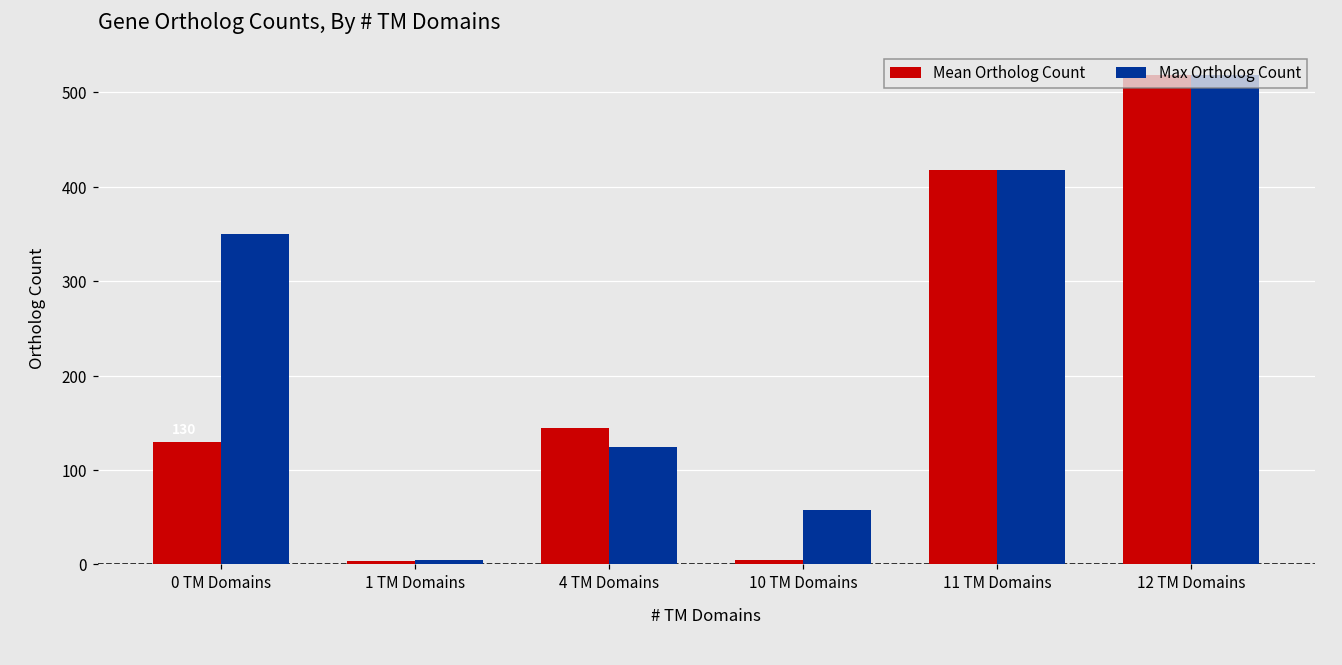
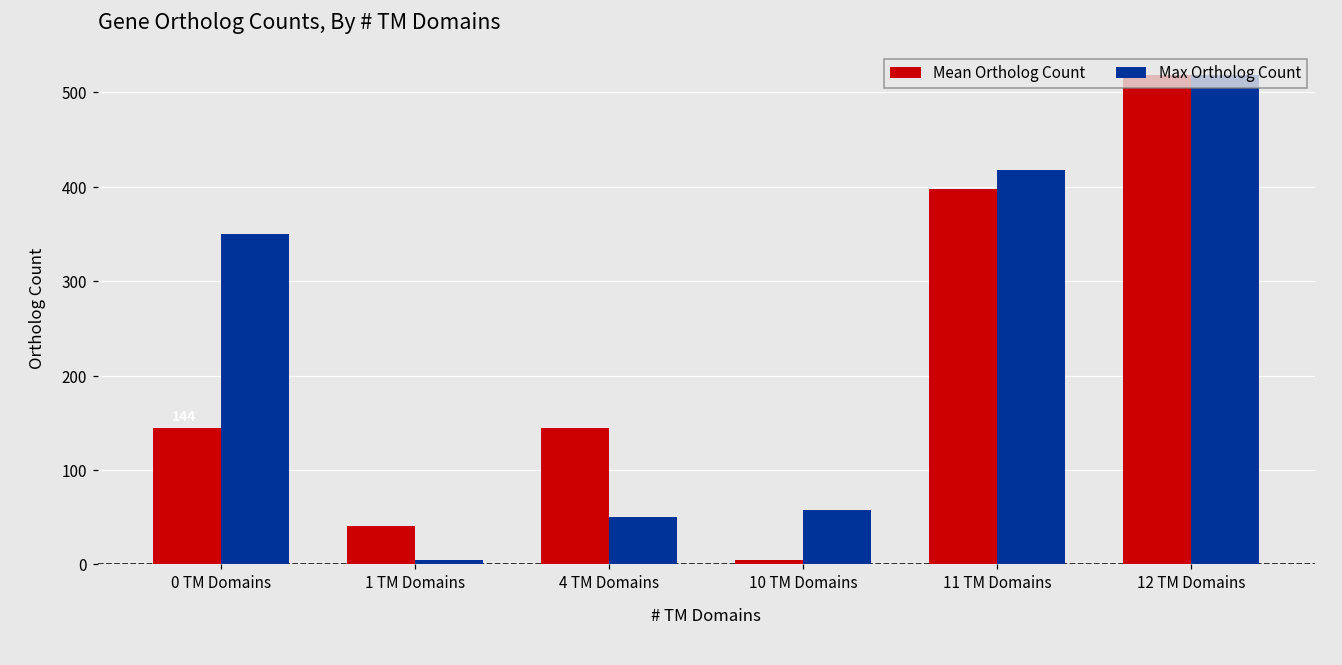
  {
    "Mean Ortholog Count": {
-     "0 TM Domains": 130,
-     "1 TM Domains": 0,
+     "0 TM Domains": 140,
+     "1 TM Domains": 40,
      "4 TM Domains": 140,
      "10 TM Domains": 10,
-     "11 TM Domains": 420
+     "11 TM Domains": 400
    },
    "Max Ortholog Count": {
      "0 TM Domains": 350,
      "1 TM Domains": 10,
-     "4 TM Domains": 120,
+     "4 TM Domains": 50,
      "10 TM Domains": 60,
      "11 TM Domains": 420
    }
  }
